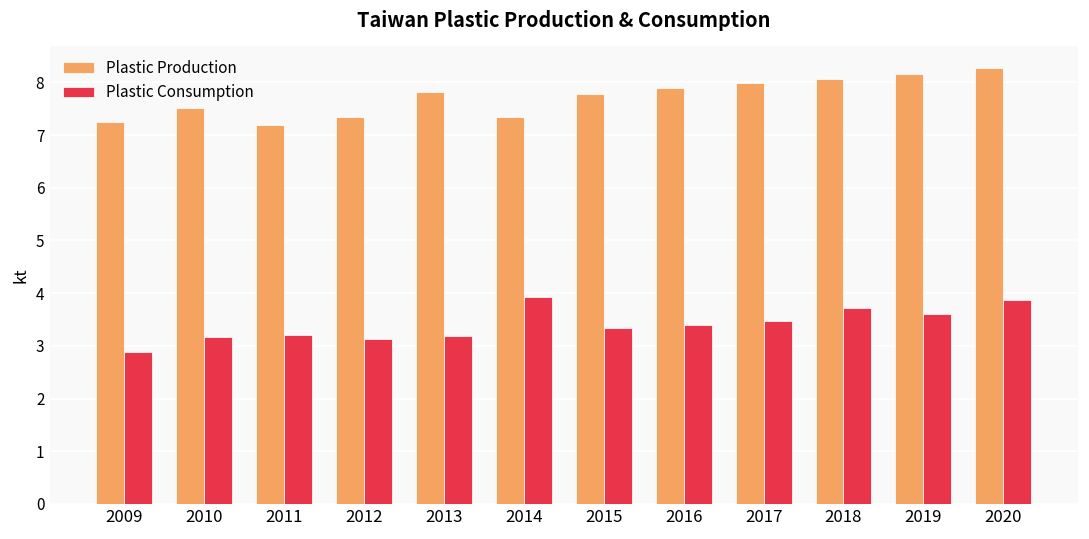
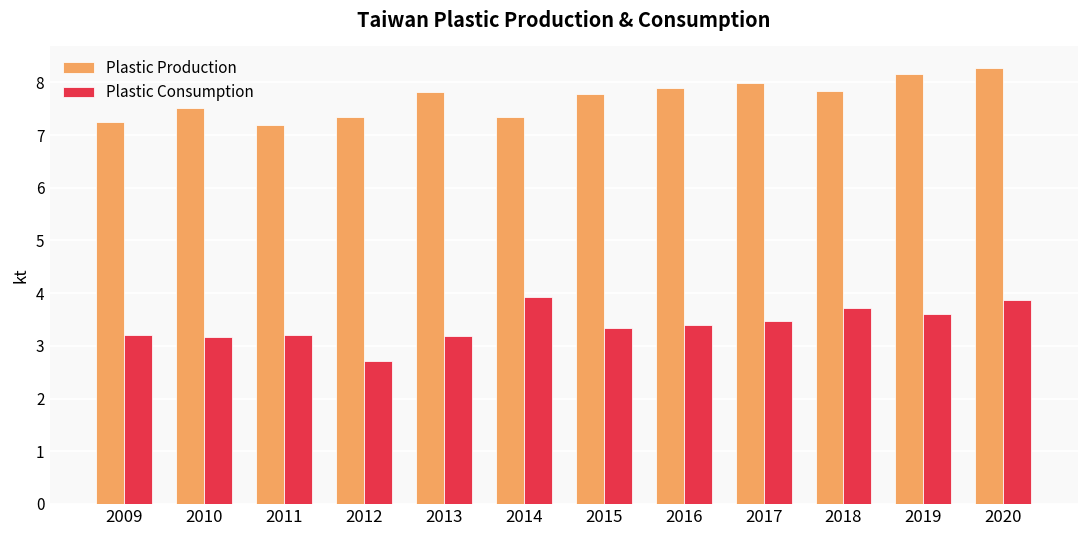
  {
    "Plastic Production": {
      "2009": 7.2,
      "2010": 7.5,
      "2011": 7.2,
      "2012": 7.3,
      "2013": 7.8,
      "2014": 7.3,
      "2015": 7.8,
      "2016": 7.9,
      "2017": 8.0,
-     "2018": 8.1,
+     "2018": 7.8,
      "2019": 8.2,
      "2020": 8.3
    },
    "Plastic Consumption": {
-     "2009": 2.9,
+     "2009": 3.2,
      "2010": 3.2,
      "2011": 3.2,
-     "2012": 3.1,
+     "2012": 2.7,
      "2013": 3.2,
      "2014": 3.9,
      "2015": 3.3,
      "2016": 3.4,
      "2017": 3.5,
      "2018": 3.7,
      "2019": 3.6,
      "2020": 3.9
    }
  }
